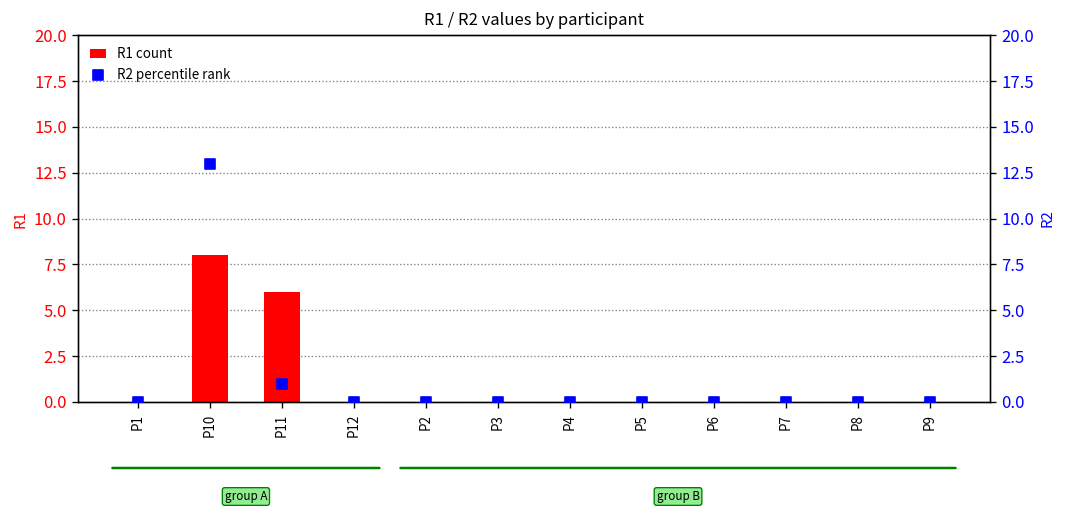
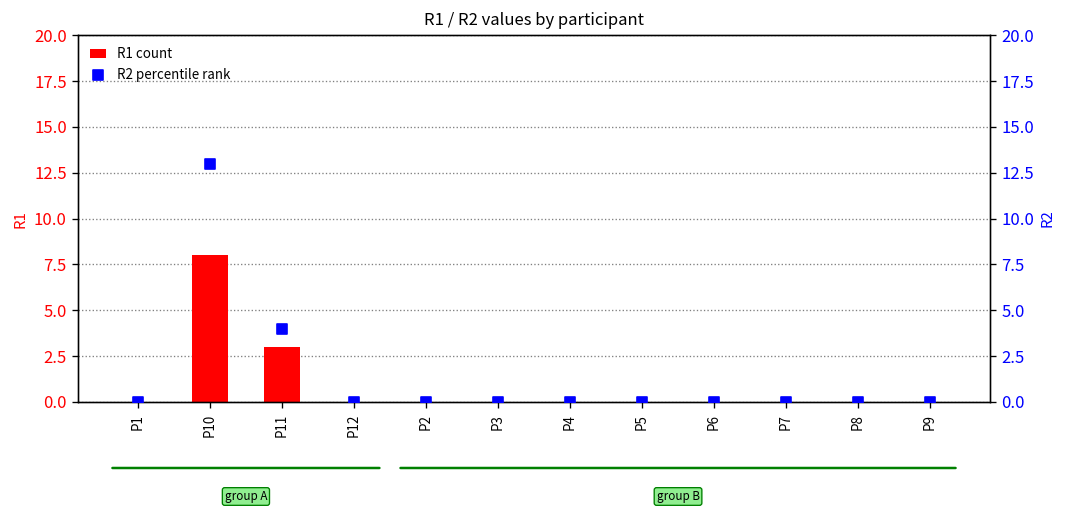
  {
    "R1 count": {
      "P1": 0,
      "P10": 8,
-     "P11": 6,
+     "P11": 3,
      "P12": 0,
      "P2": 0,
      "P3": 0,
      "P4": 0,
      "P5": 0,
      "P6": 0,
      "P7": 0,
      "P8": 0,
      "P9": 0
    },
    "R2 percentile rank": {
-     "P11": 1
+     "P11": 4
    }
  }
